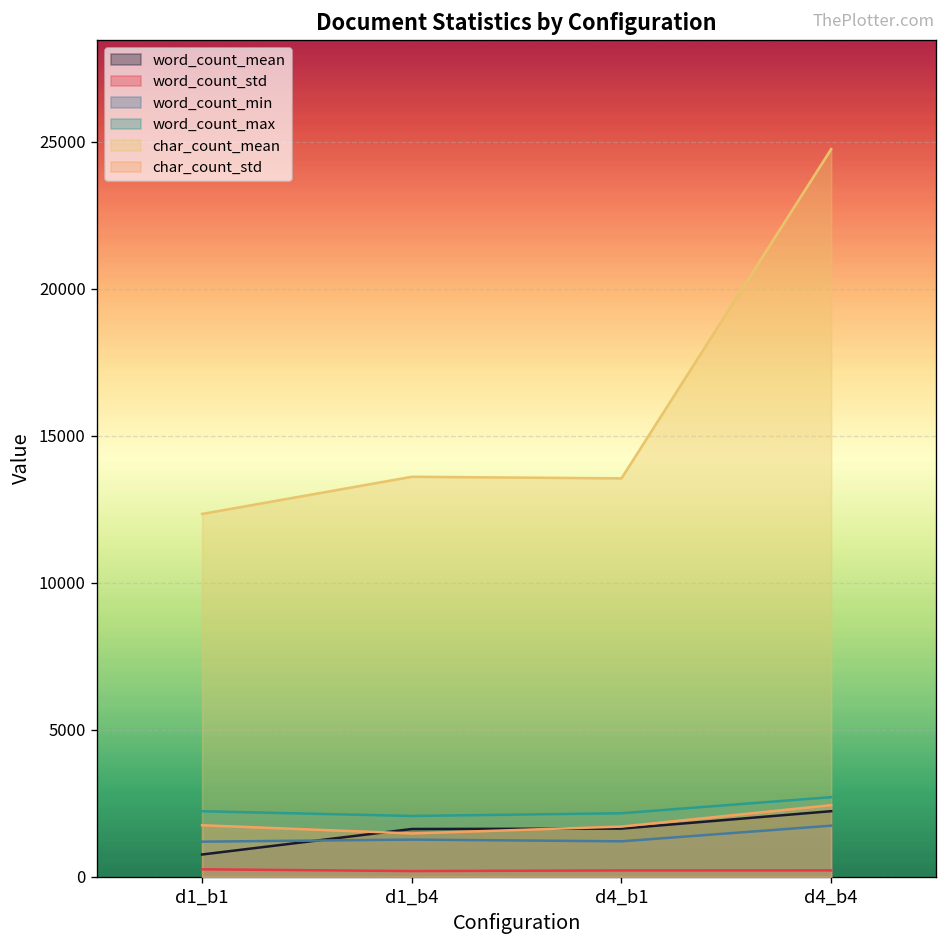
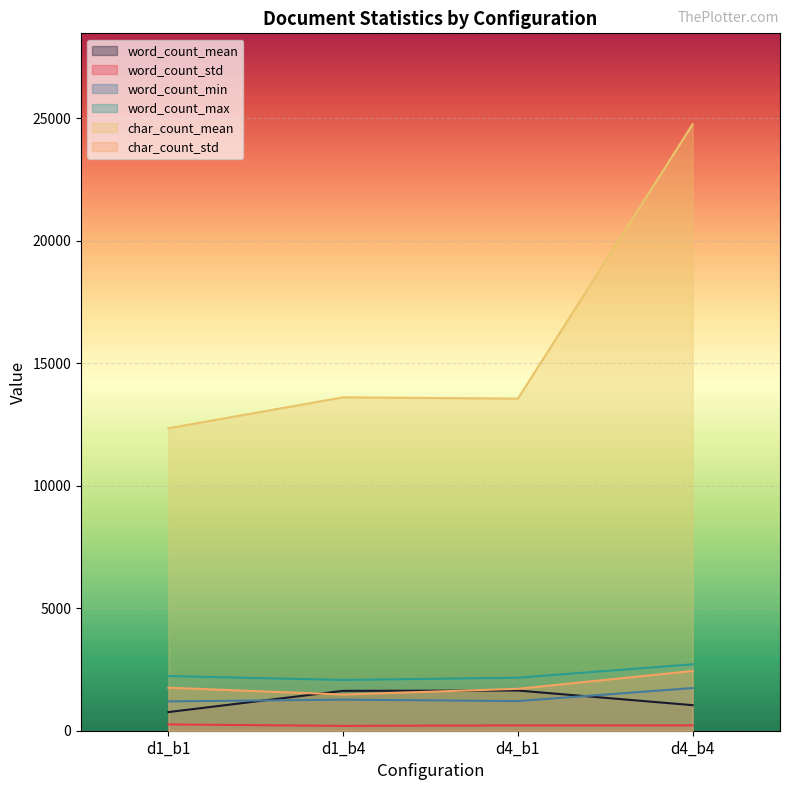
  {
    "word_count_mean": {
      "d1_b1": 800,
      "d1_b4": 1600,
-     "d4_b4": 2200
+     "d4_b4": 1000
    }
  }
